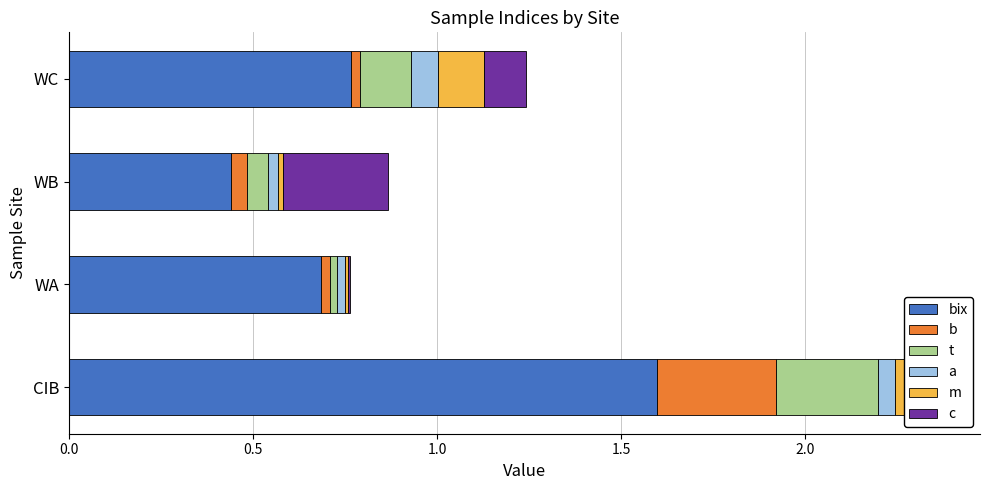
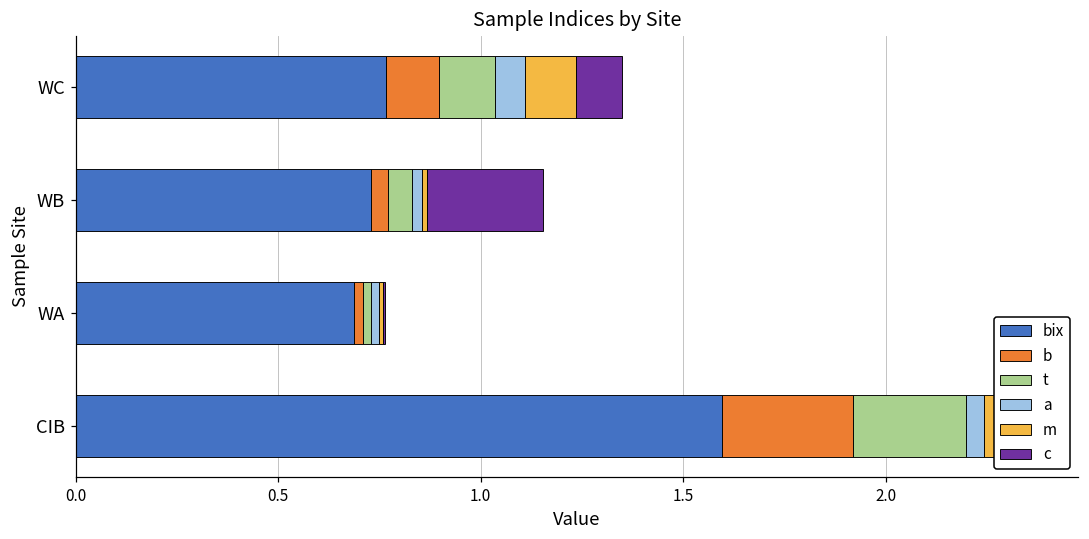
  {
    "bix": {
      "WC": 0.77,
-     "WB": 0.44,
+     "WB": 0.73,
      "WA": 0.69,
      "CIB": 1.60
    },
    "b": {
-     "WC": 0.02,
+     "WC": 0.13,
      "WB": 0.04,
      "WA": 0.02,
      "CIB": 0.32
    },
    "t": {
      "WC": 0.14,
      "WB": 0.06,
      "WA": 0.02,
      "CIB": 0.28
    },
    "a": {
      "WC": 0.07,
      "WB": 0.03,
      "WA": 0.02,
      "CIB": 0.05
    },
    "m": {
      "WC": 0.13,
      "WB": 0.01,
      "WA": 0.01
    },
    "c": {
      "WC": 0.11,
      "WB": 0.29
    }
  }
